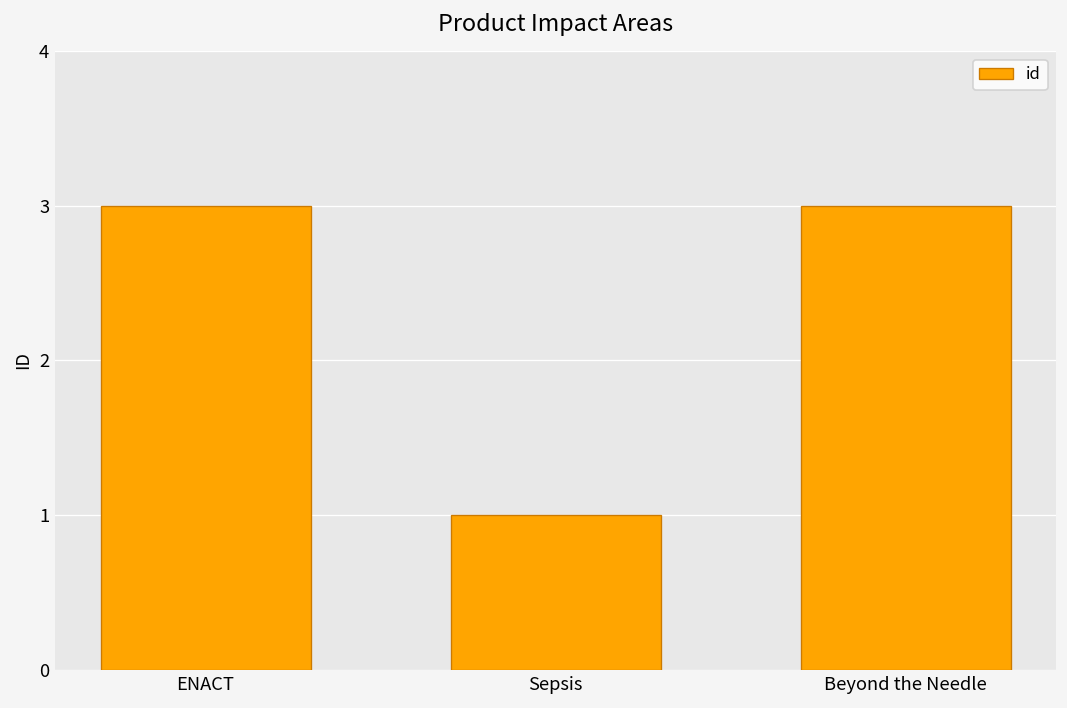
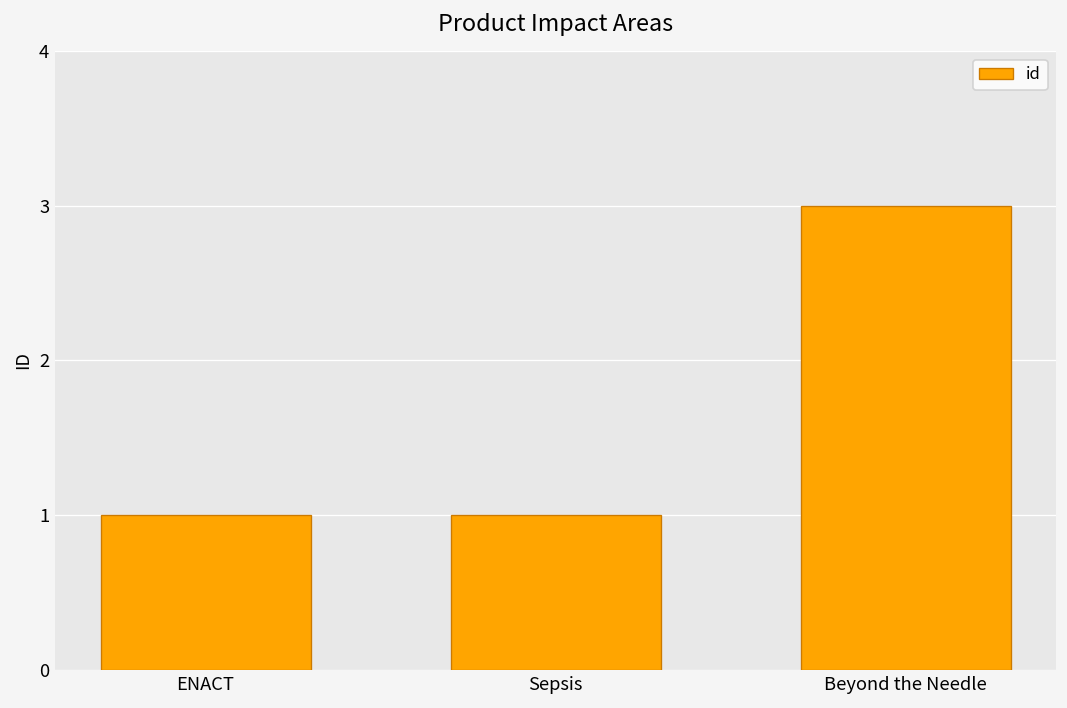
  {
-   "ENACT": 3,
+   "ENACT": 1,
    "Sepsis": 1,
    "Beyond the Needle": 3
  }
